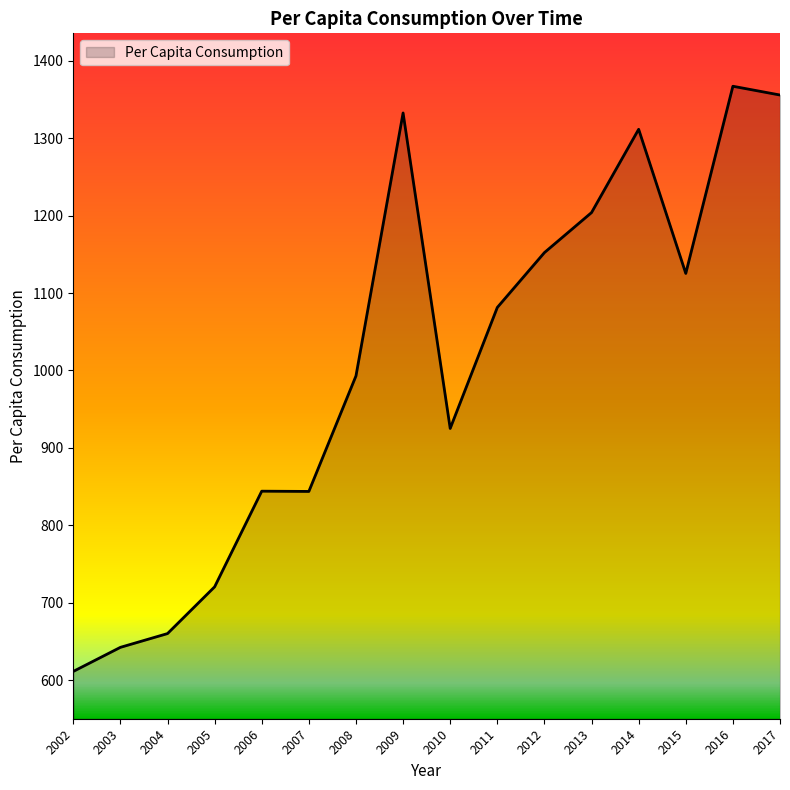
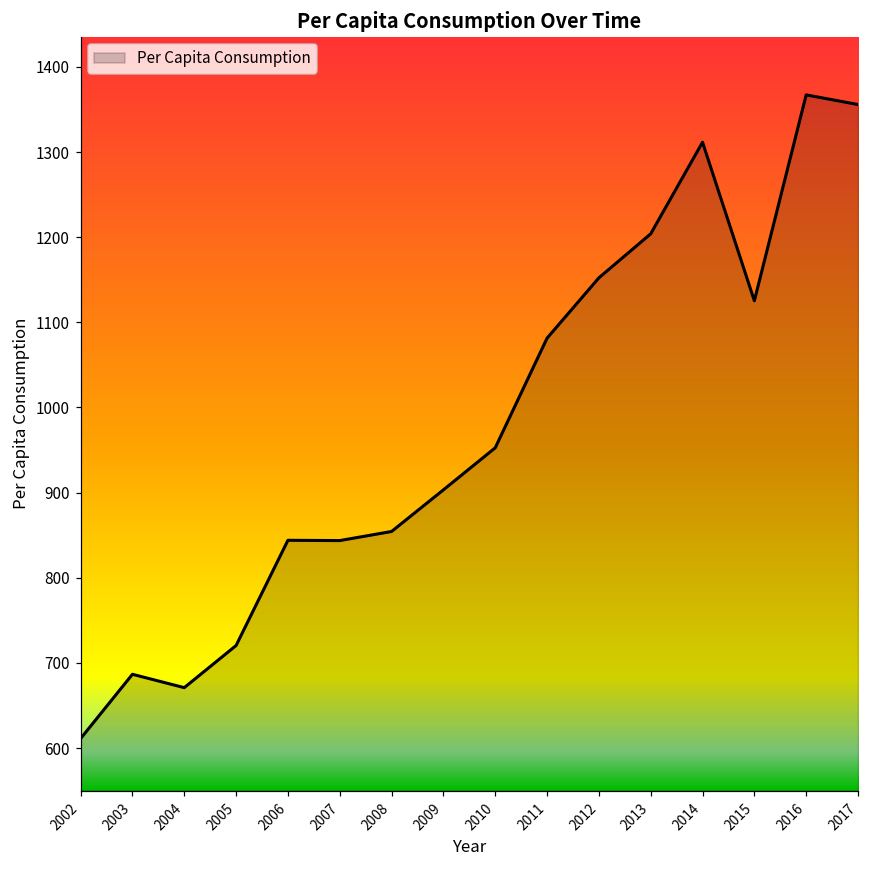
  {
    "2002": 610,
-   "2003": 640,
-   "2004": 660,
+   "2003": 690,
+   "2004": 670,
    "2005": 720,
    "2006": 840,
    "2007": 840,
-   "2008": 990,
-   "2009": 1330,
-   "2010": 930,
+   "2008": 850,
+   "2009": 900,
+   "2010": 950,
    "2011": 1080,
    "2012": 1150,
    "2013": 1200,
    "2014": 1310,
    "2015": 1130,
    "2016": 1370,
    "2017": 1360
  }
